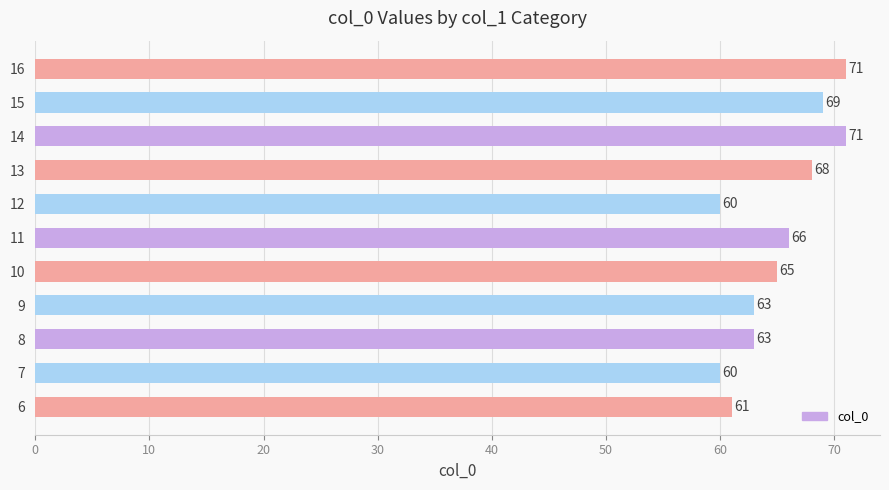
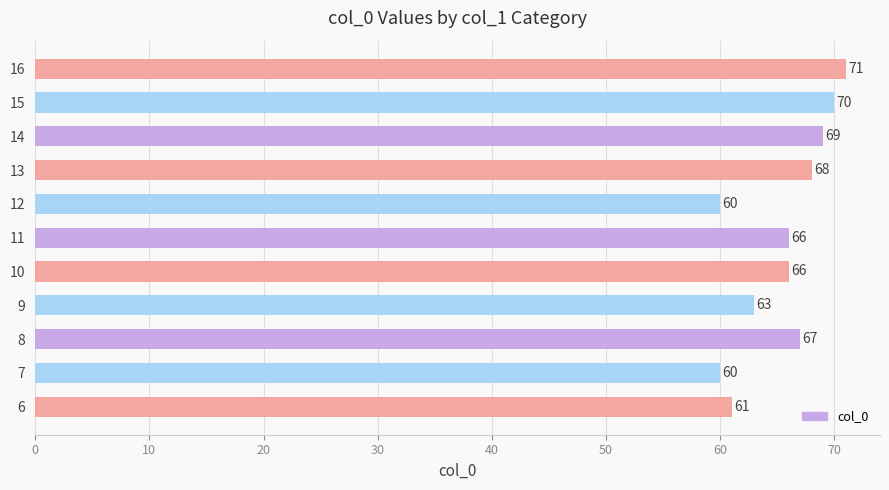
  {
    "16": 71,
-   "15": 69,
-   "14": 71,
+   "15": 70,
+   "14": 69,
    "13": 68,
    "12": 60,
    "11": 66,
-   "10": 65,
+   "10": 66,
    "9": 63,
-   "8": 63,
+   "8": 67,
    "7": 60,
    "6": 61
  }
